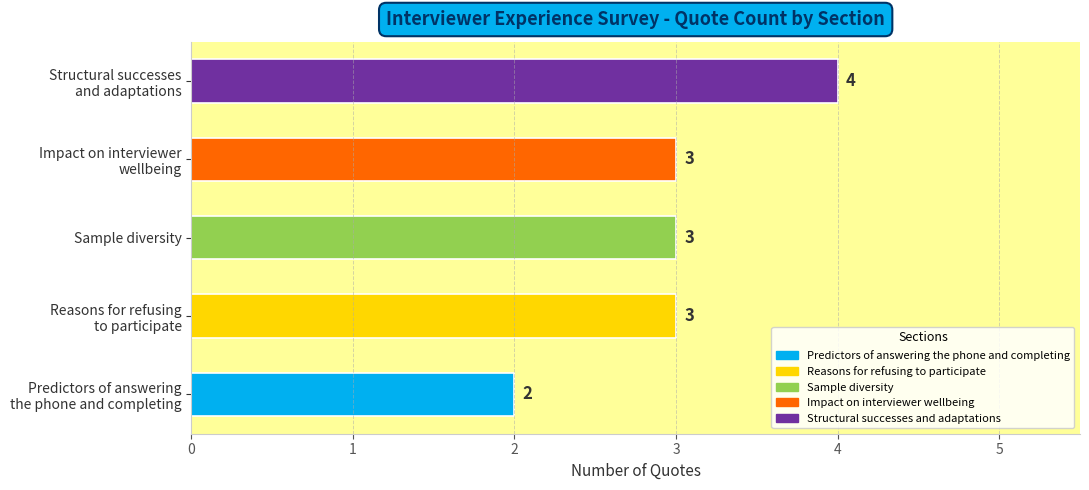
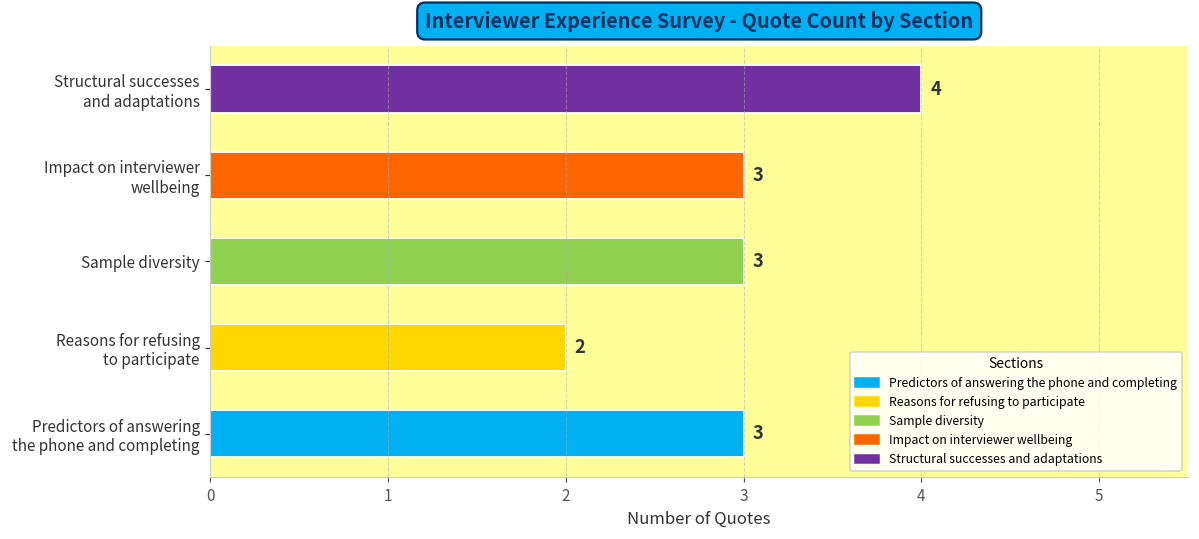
  {
    "Structural successes and adaptations": 4,
    "Impact on interviewer wellbeing": 3,
    "Sample diversity": 3,
-   "Reasons for refusing to participate": 3,
-   "Predictors of answering the phone and completing": 2
+   "Reasons for refusing to participate": 2,
+   "Predictors of answering the phone and completing": 3
  }
